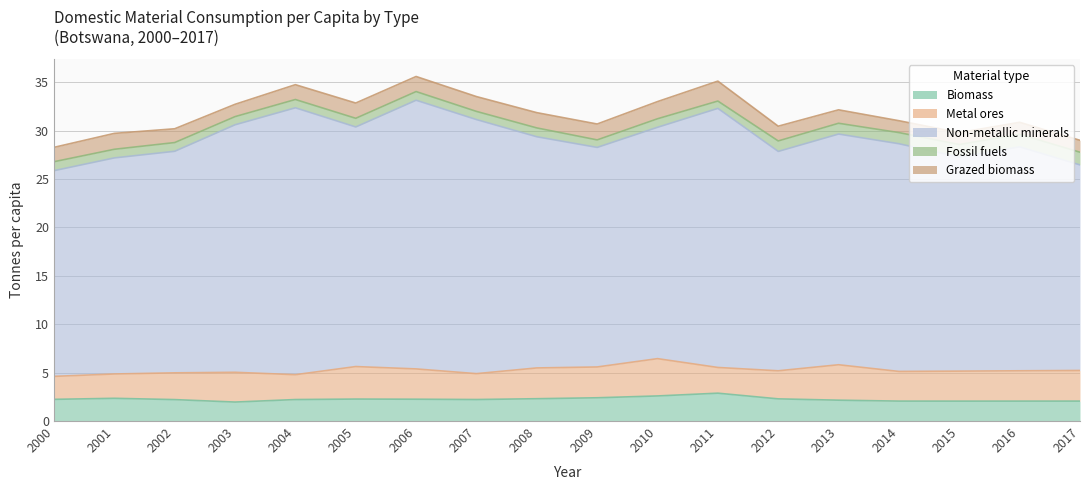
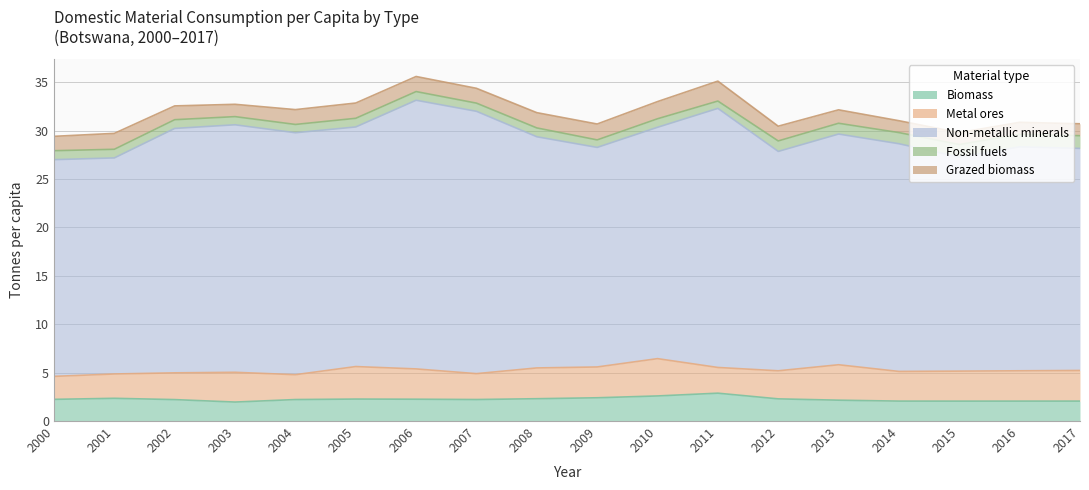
  {
    "Non-metallic minerals": {
-     "2000": 21,
+     "2000": 22,
      "2001": 22,
-     "2002": 23,
+     "2002": 25,
      "2003": 26,
-     "2004": 28,
+     "2004": 25,
      "2005": 25,
      "2006": 28,
-     "2007": 26,
+     "2007": 27,
      "2008": 24,
      "2009": 23,
      "2010": 24,
      "2011": 27,
      "2012": 23,
      "2013": 24,
      "2014": 24,
-     "2017": 21
+     "2017": 23
    }
  }
